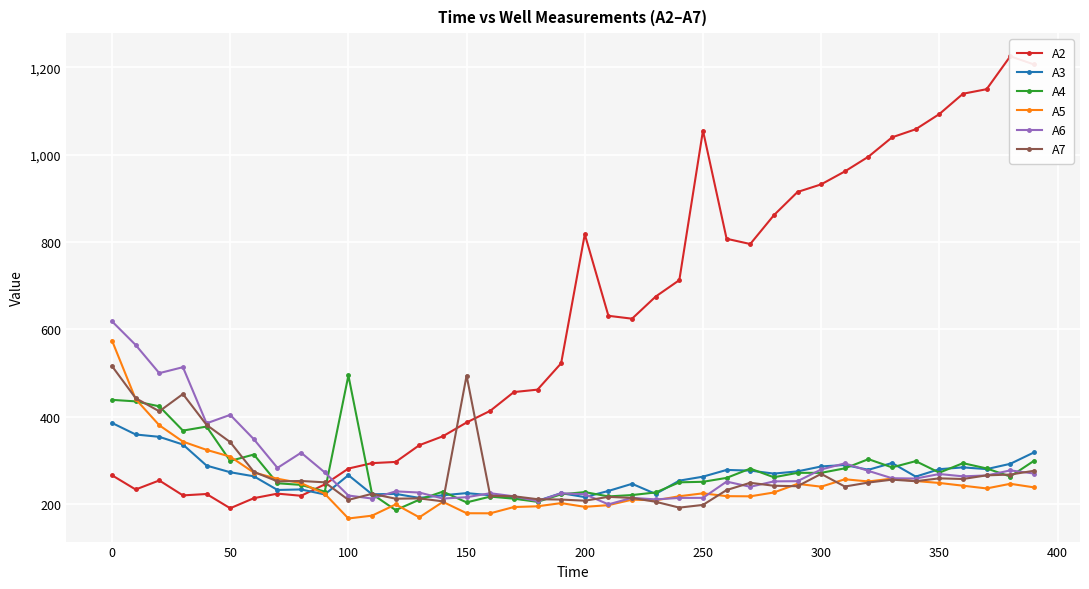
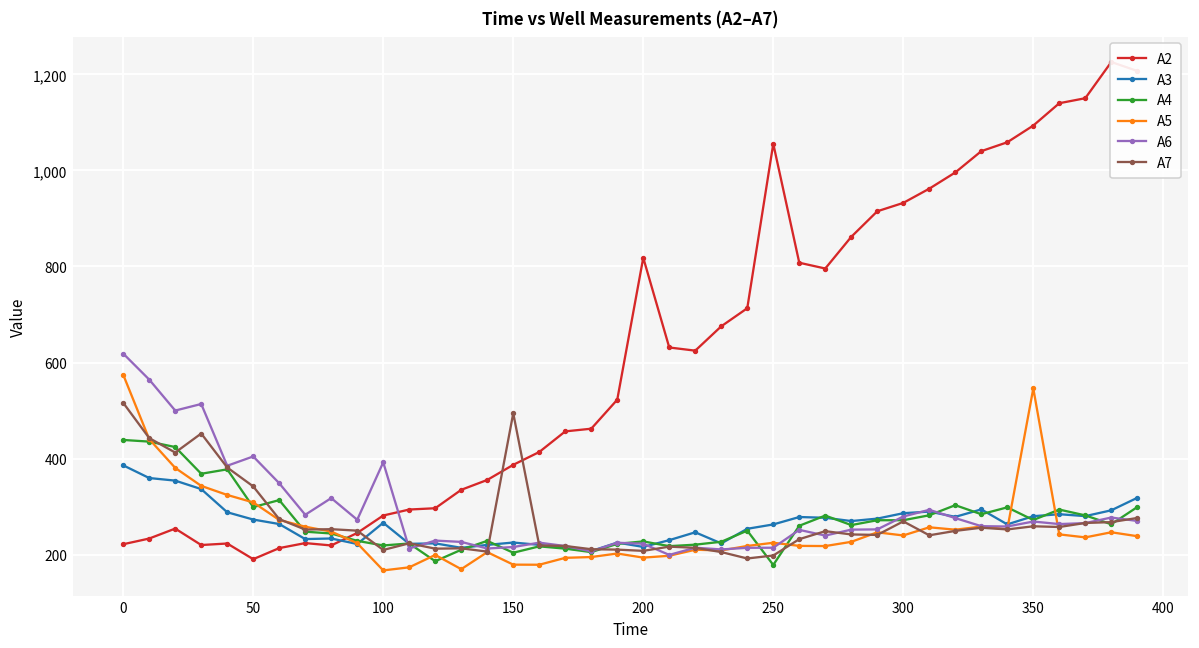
  {
    "A2": {
-     "0": "270",
+     "0": "220",
      "50": "190",
      "100": "280",
      "150": "390",
      "200": "820",
      "250": "1,060",
      "300": "930",
      "350": "1,090"
    },
    "A3": {
      "0": "390",
      "50": "270",
      "100": "270",
      "150": "230",
      "200": "220",
      "250": "260",
      "300": "290",
      "350": "280"
    },
    "A4": {
      "0": "440",
      "50": "300",
-     "100": "490",
+     "100": "220",
      "150": "200",
-     "250": "250"
+     "250": "180"
    },
    "A5": {
      "0": "570",
      "50": "310",
      "100": "170",
      "150": "180",
      "200": "190",
      "250": "220",
      "300": "240",
-     "350": "250"
+     "350": "550"
    },
    "A6": {
      "0": "620",
      "50": "400",
-     "100": "220",
+     "100": "390",
      "150": "220",
      "250": "210",
      "300": "280"
    },
    "A7": {
      "0": "520",
      "50": "340",
      "100": "210",
      "150": "490",
      "200": "210",
      "250": "200",
      "350": "260"
    }
  }
